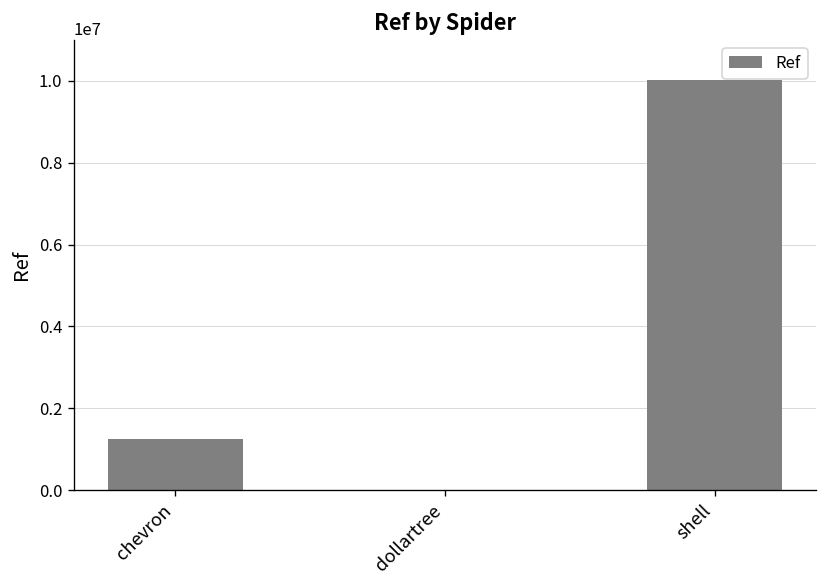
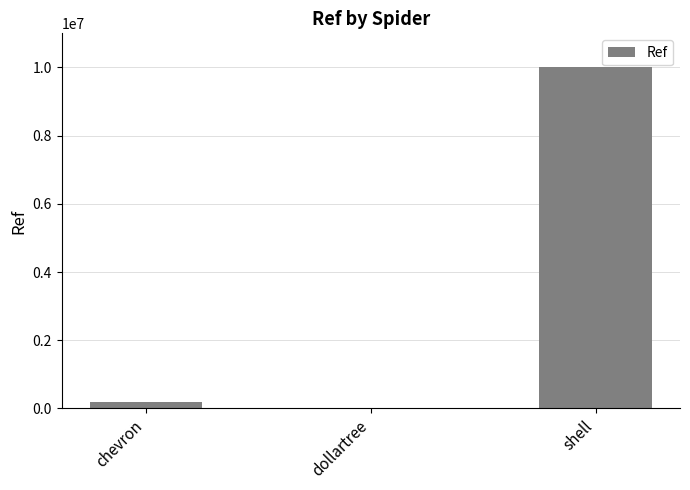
  {
-   "chevron": 1300000,
+   "chevron": 200000,
    "shell": 10000000
  }
